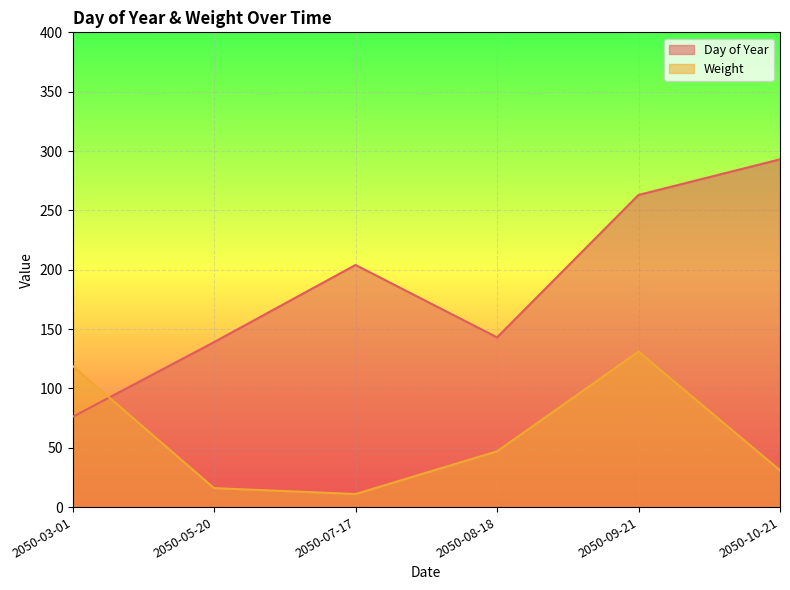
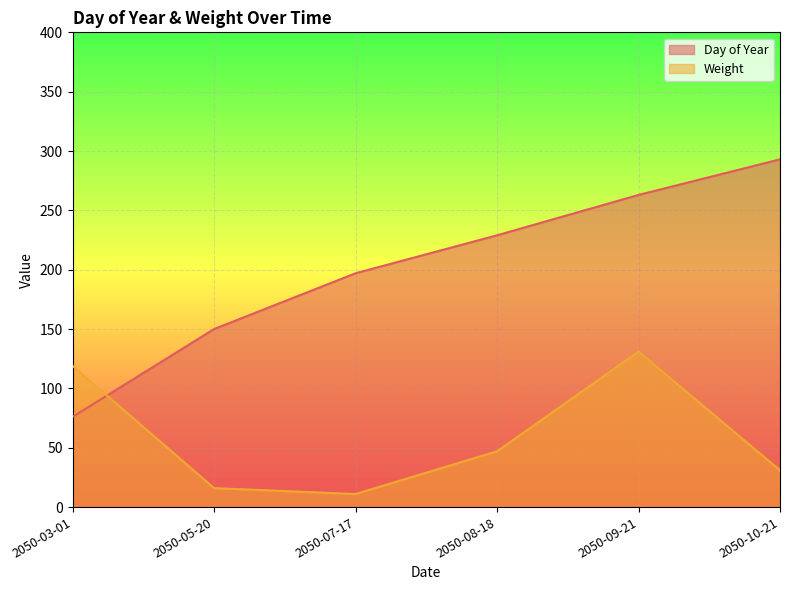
  {
    "Day of Year": {
      "2050-03-01": 76,
-     "2050-05-20": 139,
-     "2050-07-17": 204,
-     "2050-08-18": 143,
+     "2050-05-20": 150,
+     "2050-07-17": 197,
+     "2050-08-18": 229,
      "2050-09-21": 263,
      "2050-10-21": 293
    },
    "Weight": {
      "2050-03-01": 119,
      "2050-05-20": 16,
      "2050-07-17": 11,
      "2050-08-18": 47,
      "2050-09-21": 131,
      "2050-10-21": 31
    }
  }
